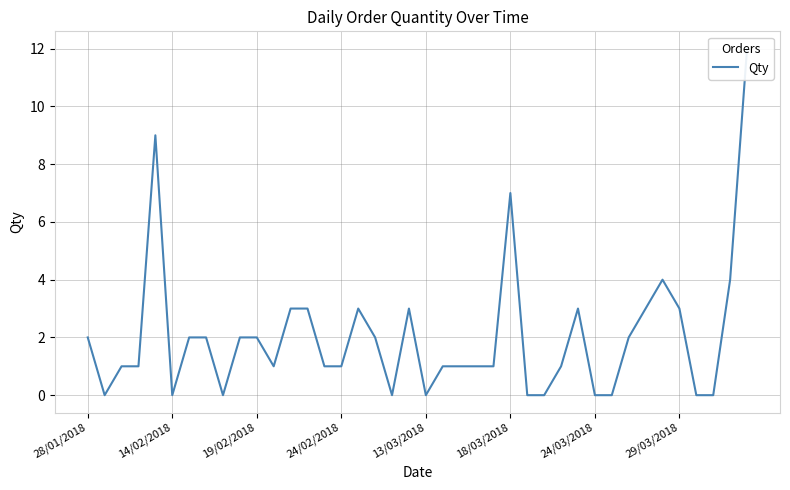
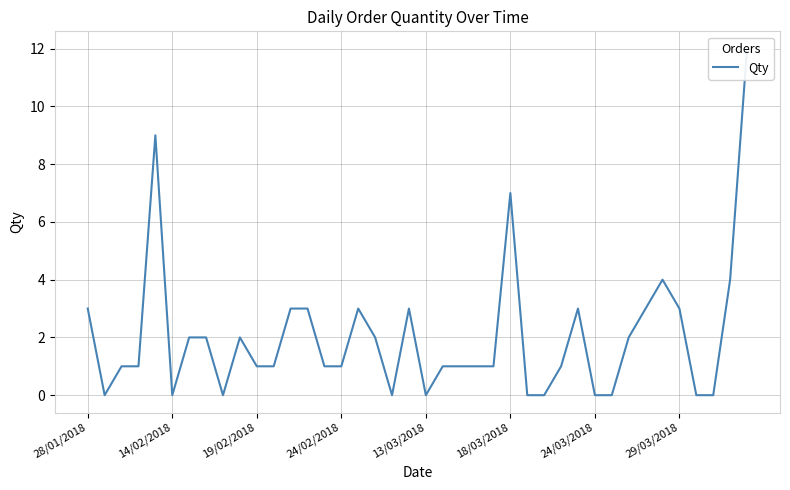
  {
-   "28/01/2018": 2,
+   "28/01/2018": 3,
    "14/02/2018": 0,
-   "19/02/2018": 2,
+   "19/02/2018": 1,
    "24/02/2018": 1,
    "13/03/2018": 0,
    "18/03/2018": 7,
    "24/03/2018": 0,
    "29/03/2018": 3
  }
